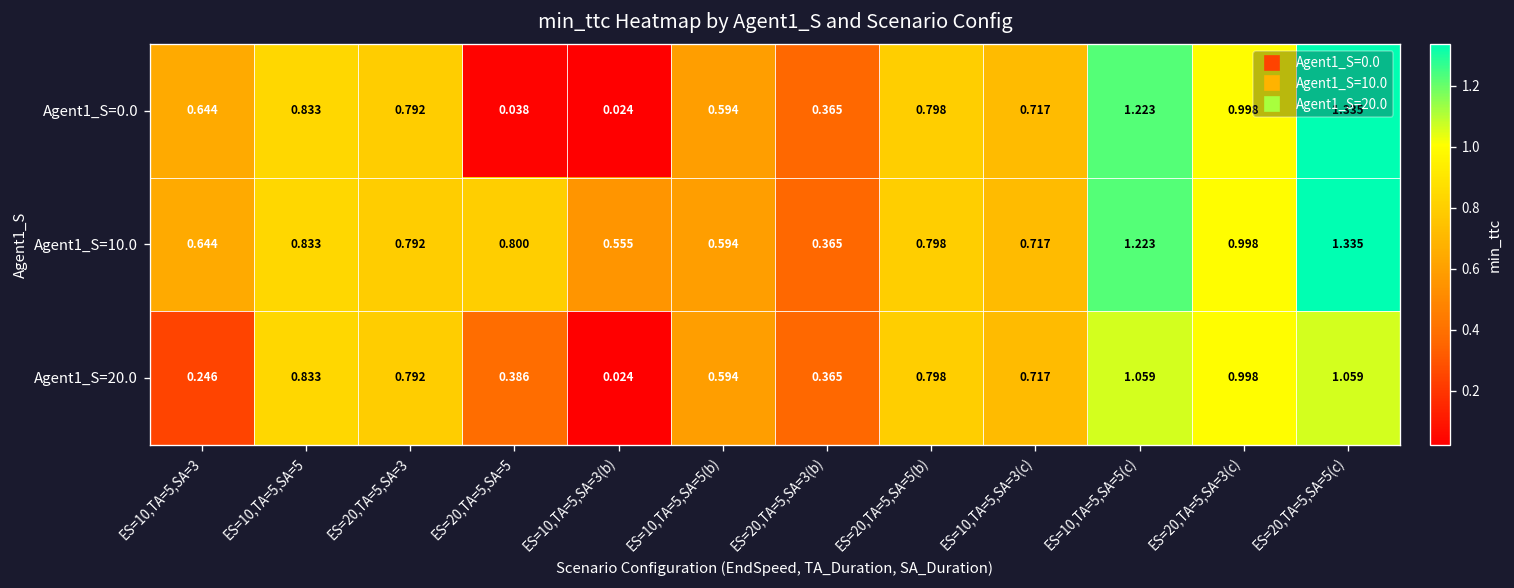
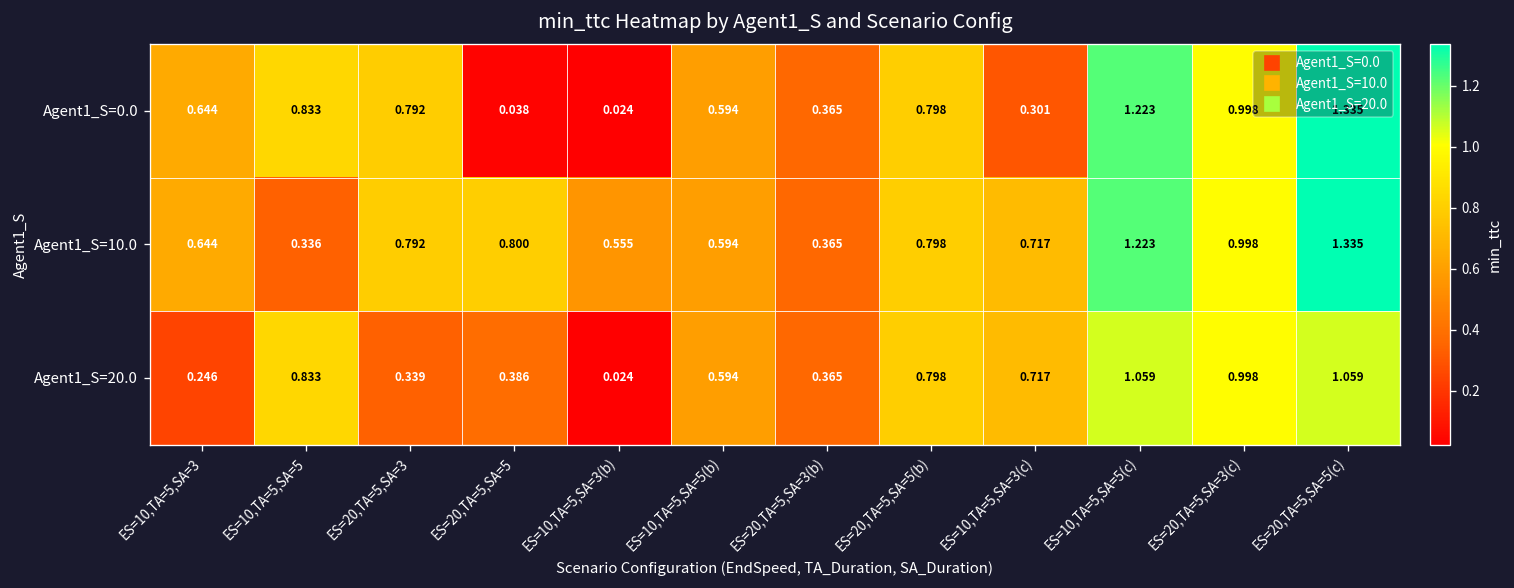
  {
    "Agent1_S=0.0": {
      "ES=10,TA=5,SA=3": 0.644,
      "ES=10,TA=5,SA=5": 0.833,
      "ES=20,TA=5,SA=3": 0.792,
      "ES=20,TA=5,SA=5": 0.038,
      "ES=10,TA=5,SA=3(b)": 0.024,
      "ES=10,TA=5,SA=5(b)": 0.594,
      "ES=20,TA=5,SA=3(b)": 0.365,
      "ES=20,TA=5,SA=5(b)": 0.798,
-     "ES=10,TA=5,SA=3(c)": 0.717,
+     "ES=10,TA=5,SA=3(c)": 0.301,
      "ES=10,TA=5,SA=5(c)": 1.223
    },
    "Agent1_S=10.0": {
      "ES=10,TA=5,SA=3": 0.644,
-     "ES=10,TA=5,SA=5": 0.833,
+     "ES=10,TA=5,SA=5": 0.336,
      "ES=20,TA=5,SA=3": 0.792,
      "ES=20,TA=5,SA=5": 0.800,
      "ES=10,TA=5,SA=3(b)": 0.555,
      "ES=10,TA=5,SA=5(b)": 0.594,
      "ES=20,TA=5,SA=3(b)": 0.365,
      "ES=20,TA=5,SA=5(b)": 0.798,
      "ES=10,TA=5,SA=3(c)": 0.717,
      "ES=10,TA=5,SA=5(c)": 1.223,
      "ES=20,TA=5,SA=3(c)": 0.998,
      "ES=20,TA=5,SA=5(c)": 1.335
    },
    "Agent1_S=20.0": {
      "ES=10,TA=5,SA=3": 0.246,
      "ES=10,TA=5,SA=5": 0.833,
-     "ES=20,TA=5,SA=3": 0.792,
+     "ES=20,TA=5,SA=3": 0.339,
      "ES=20,TA=5,SA=5": 0.386,
      "ES=10,TA=5,SA=3(b)": 0.024,
      "ES=10,TA=5,SA=5(b)": 0.594,
      "ES=20,TA=5,SA=3(b)": 0.365,
      "ES=20,TA=5,SA=5(b)": 0.798,
      "ES=10,TA=5,SA=3(c)": 0.717,
      "ES=10,TA=5,SA=5(c)": 1.059,
      "ES=20,TA=5,SA=3(c)": 0.998,
      "ES=20,TA=5,SA=5(c)": 1.059
    }
  }
